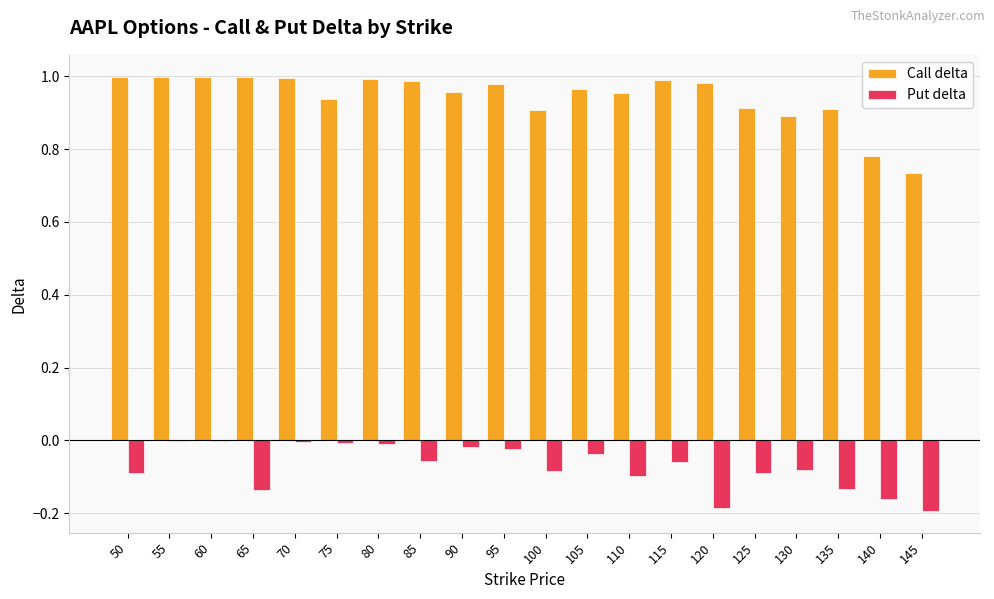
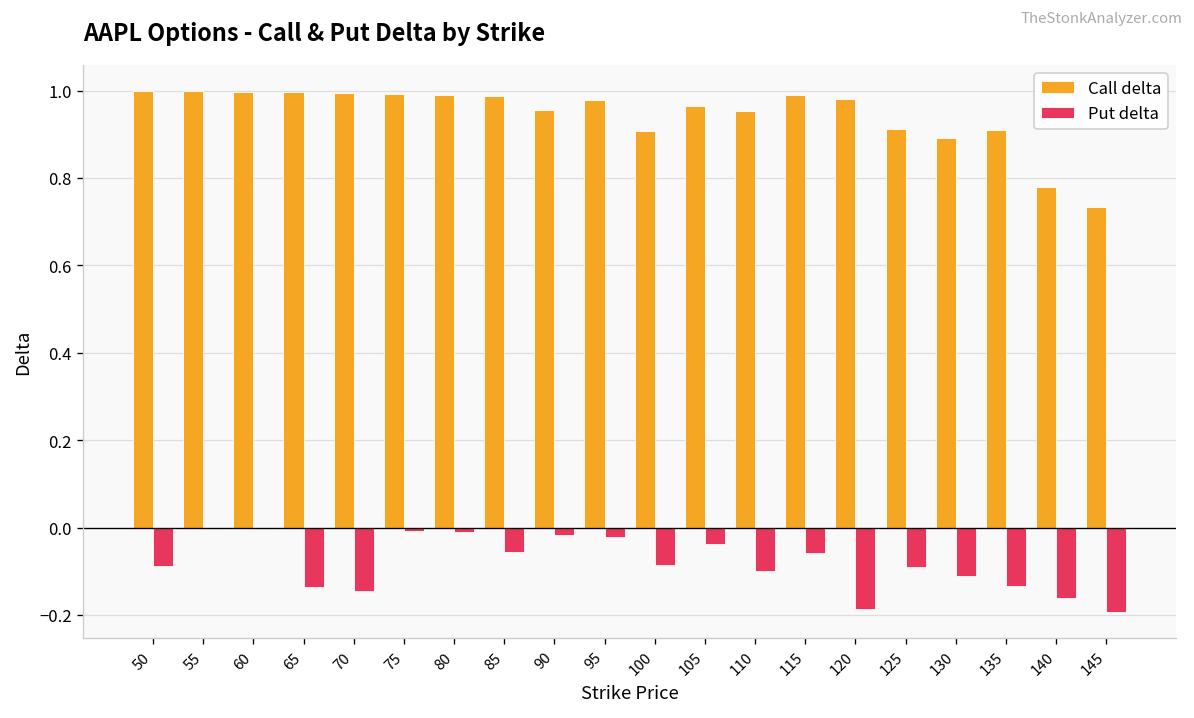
  {
    "Call delta": {
      "50": 1.00,
      "55": 1.00,
      "60": 1.00,
      "65": 1.00,
      "70": 1.00,
-     "75": 0.94,
+     "75": 0.99,
      "80": 0.99,
      "85": 0.99,
      "90": 0.96,
      "95": 0.98,
      "100": 0.91,
      "105": 0.96,
      "110": 0.95,
      "115": 0.99,
      "120": 0.98,
      "125": 0.91,
      "130": 0.89,
      "135": 0.91,
      "140": 0.78,
      "145": 0.73
    },
    "Put delta": {
      "50": -0.09,
      "65": -0.13,
-     "70": -0.01,
+     "70": -0.15,
      "75": -0.01,
      "80": -0.01,
      "85": -0.06,
      "90": -0.02,
      "95": -0.02,
      "100": -0.09,
      "105": -0.04,
      "110": -0.10,
      "115": -0.06,
      "120": -0.19,
      "125": -0.09,
-     "130": -0.08,
+     "130": -0.11,
      "135": -0.13,
      "140": -0.16,
      "145": -0.19
    }
  }
